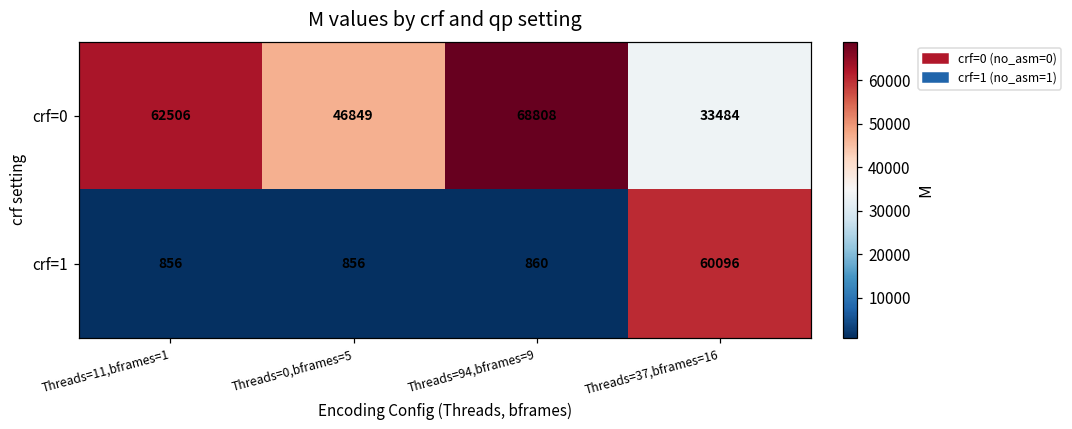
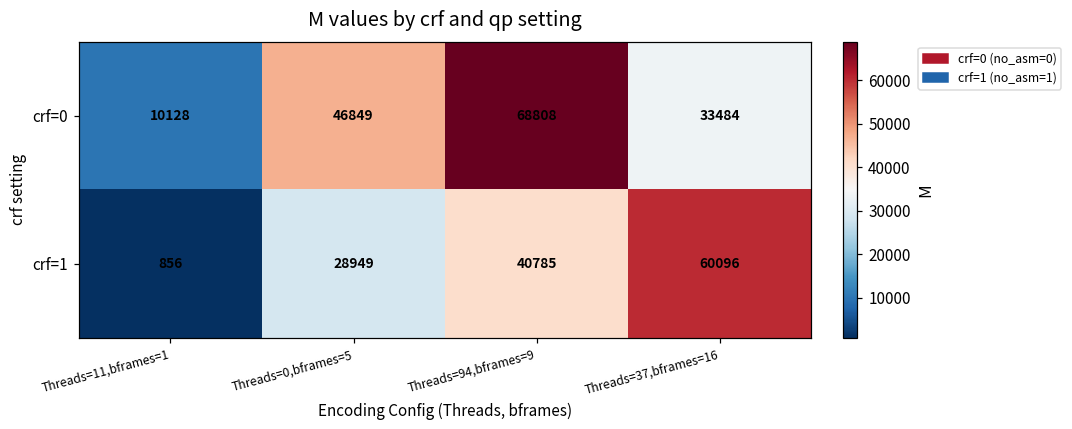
  {
    "crf=0": {
-     "Threads=11,bframes=1": 62506,
+     "Threads=11,bframes=1": 10128,
      "Threads=0,bframes=5": 46849,
      "Threads=94,bframes=9": 68808,
      "Threads=37,bframes=16": 33484
    },
    "crf=1": {
      "Threads=11,bframes=1": 856,
-     "Threads=0,bframes=5": 856,
-     "Threads=94,bframes=9": 860,
+     "Threads=0,bframes=5": 28949,
+     "Threads=94,bframes=9": 40785,
      "Threads=37,bframes=16": 60096
    }
  }
